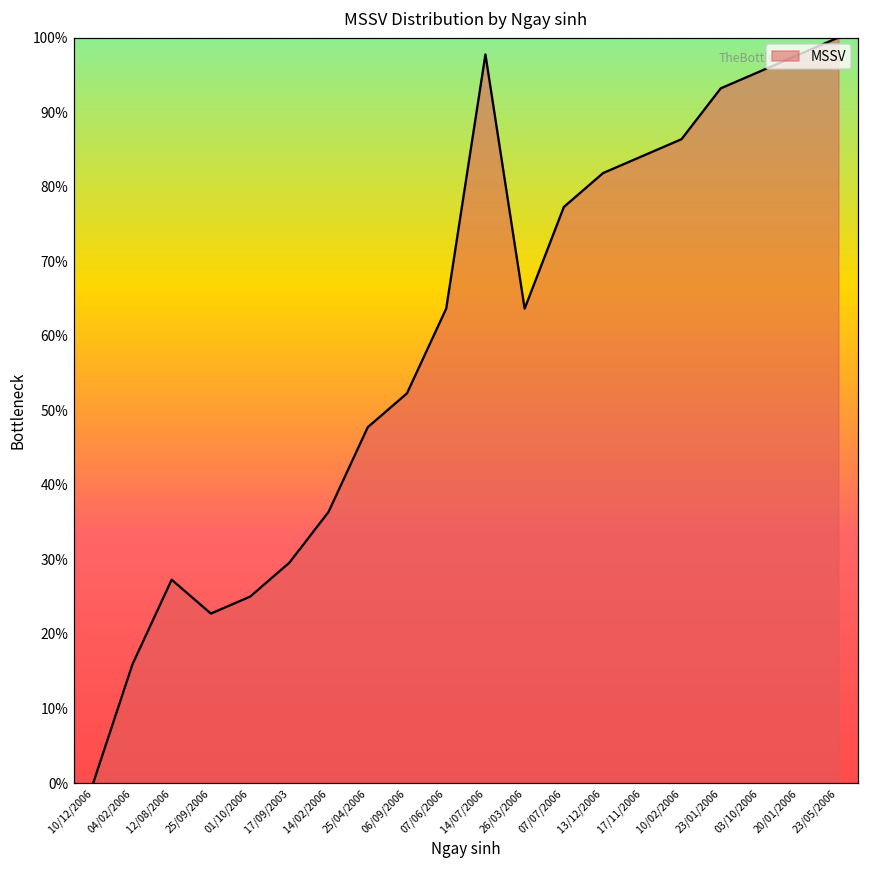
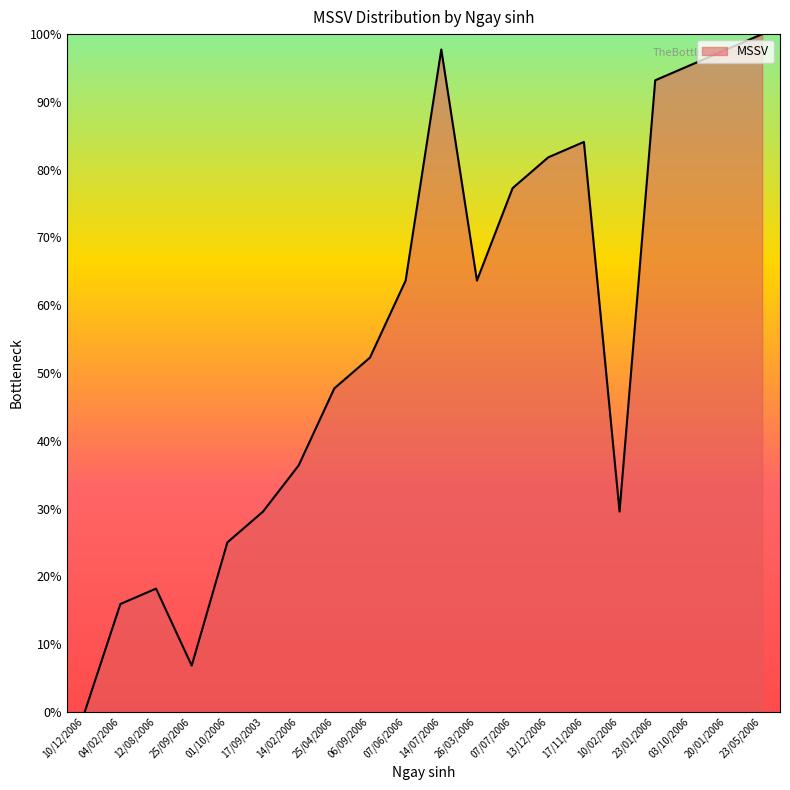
  {
    "10/12/2006": "0%",
    "04/02/2006": "16%",
-   "12/08/2006": "27%",
-   "25/09/2006": "23%",
+   "12/08/2006": "18%",
+   "25/09/2006": "7%",
    "01/10/2006": "25%",
    "17/09/2003": "30%",
    "14/02/2006": "36%",
    "25/04/2006": "48%",
    "06/09/2006": "52%",
    "07/06/2006": "64%",
    "14/07/2006": "98%",
    "26/03/2006": "64%",
    "07/07/2006": "77%",
    "13/12/2006": "82%",
    "17/11/2006": "84%",
-   "10/02/2006": "86%",
+   "10/02/2006": "30%",
    "23/01/2006": "93%",
    "03/10/2006": "95%",
    "23/05/2006": "100%"
  }
